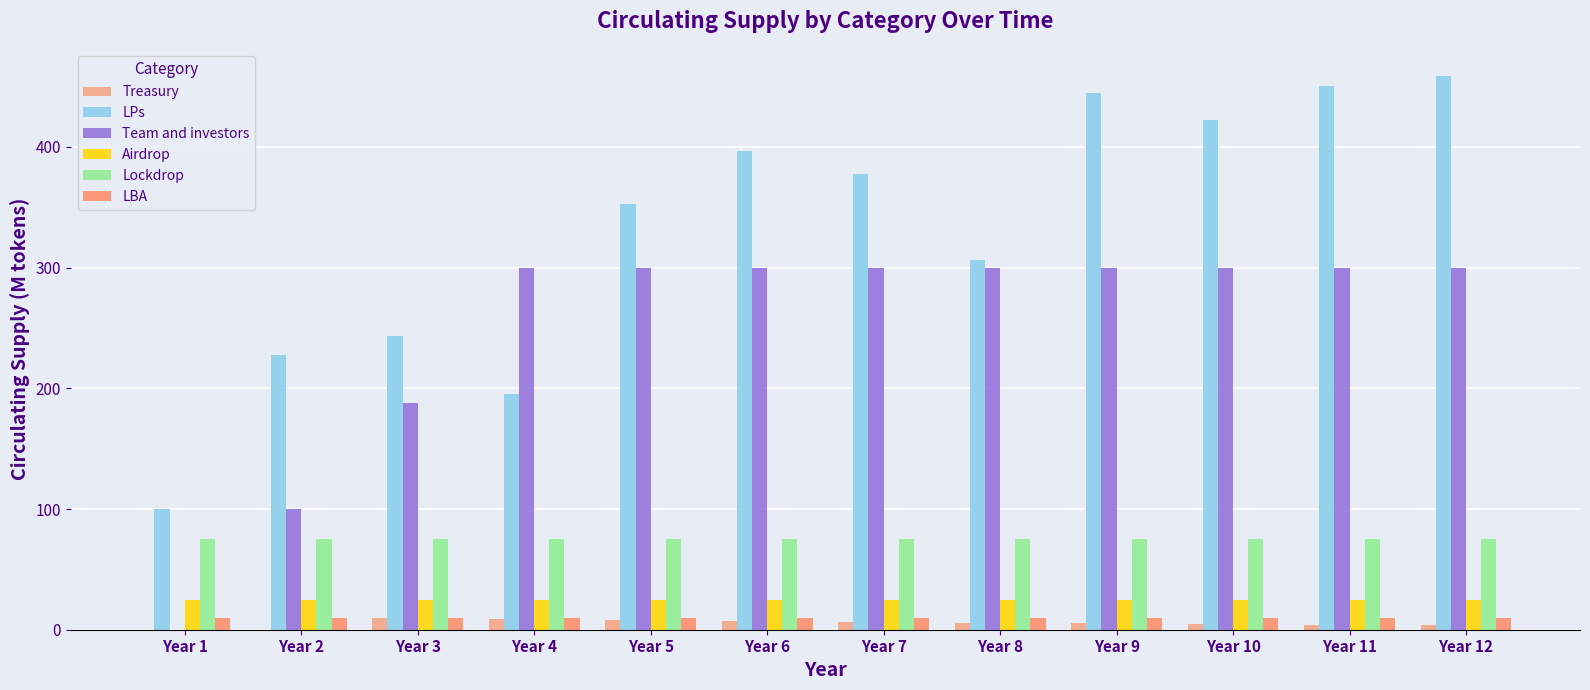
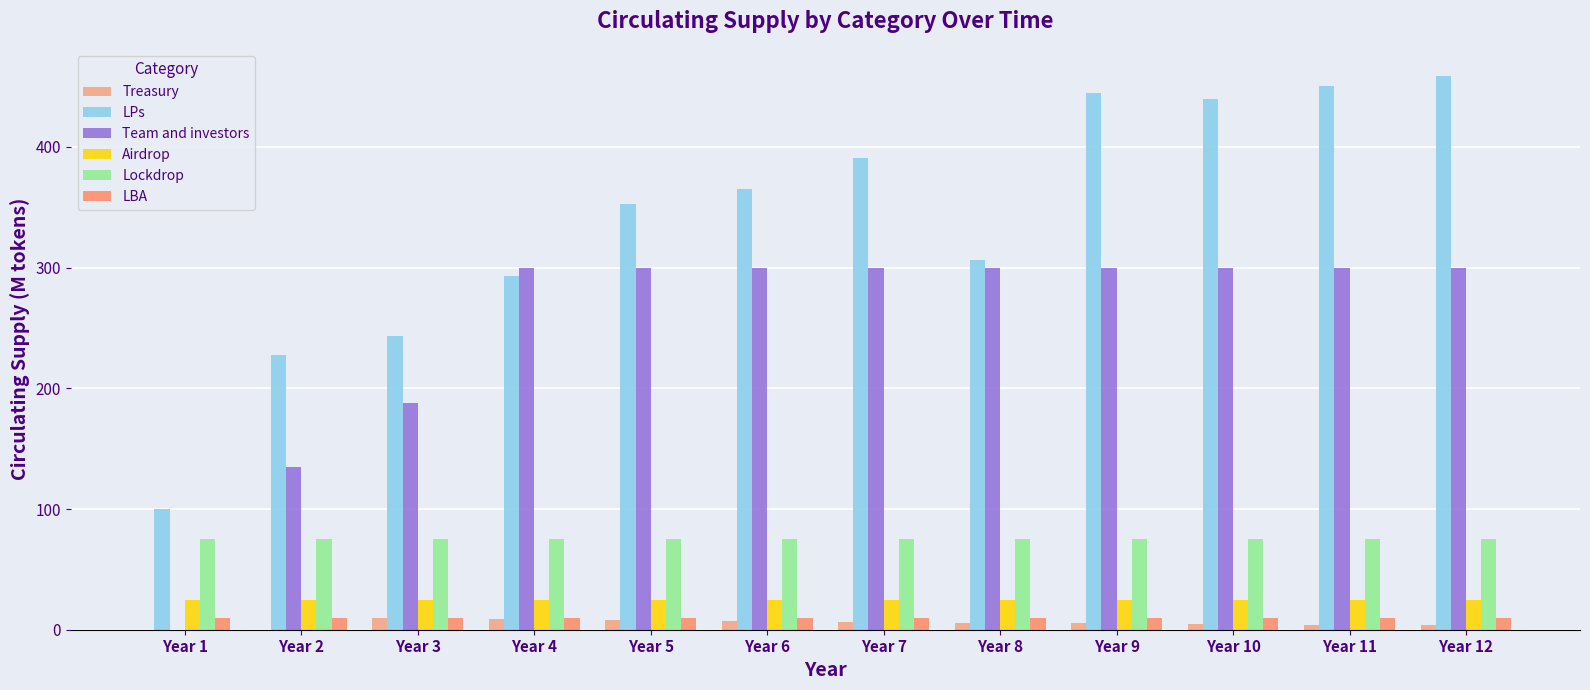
  {
    "LPs": {
      "Year 1": 100,
      "Year 2": 227,
      "Year 3": 243,
-     "Year 4": 196,
+     "Year 4": 293,
      "Year 5": 352,
-     "Year 6": 397,
-     "Year 7": 377,
+     "Year 6": 365,
+     "Year 7": 391,
      "Year 8": 306,
      "Year 9": 445,
-     "Year 10": 422,
+     "Year 10": 440,
      "Year 11": 450,
      "Year 12": 458
    },
    "Team and investors": {
      "Year 1": 0,
-     "Year 2": 100,
+     "Year 2": 135,
      "Year 3": 188,
      "Year 4": 300,
      "Year 5": 300,
      "Year 6": 300,
      "Year 7": 300,
      "Year 8": 300,
      "Year 9": 300,
      "Year 10": 300,
      "Year 11": 300,
      "Year 12": 300
    },
    "Airdrop": {
      "Year 1": 25,
      "Year 2": 25,
      "Year 3": 25,
      "Year 4": 25,
      "Year 5": 25,
      "Year 6": 25,
      "Year 7": 25,
      "Year 8": 25,
      "Year 9": 25,
      "Year 10": 25,
      "Year 11": 25,
      "Year 12": 25
    },
    "Lockdrop": {
      "Year 1": 75,
      "Year 2": 75,
      "Year 3": 75,
      "Year 4": 75,
      "Year 5": 75,
      "Year 6": 75,
      "Year 7": 75,
      "Year 8": 75,
      "Year 9": 75,
      "Year 10": 75,
      "Year 11": 75,
      "Year 12": 75
    }
  }
